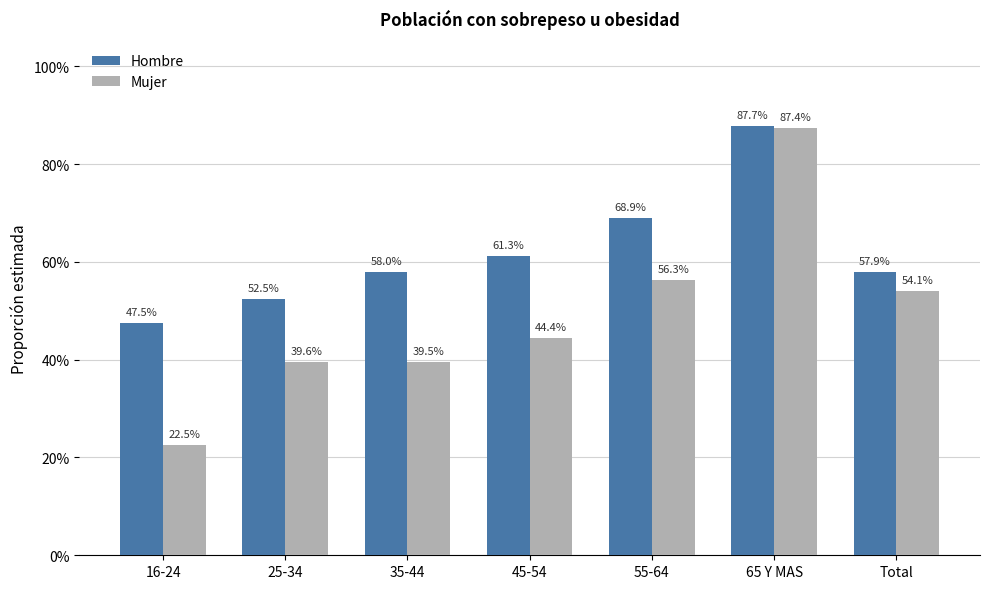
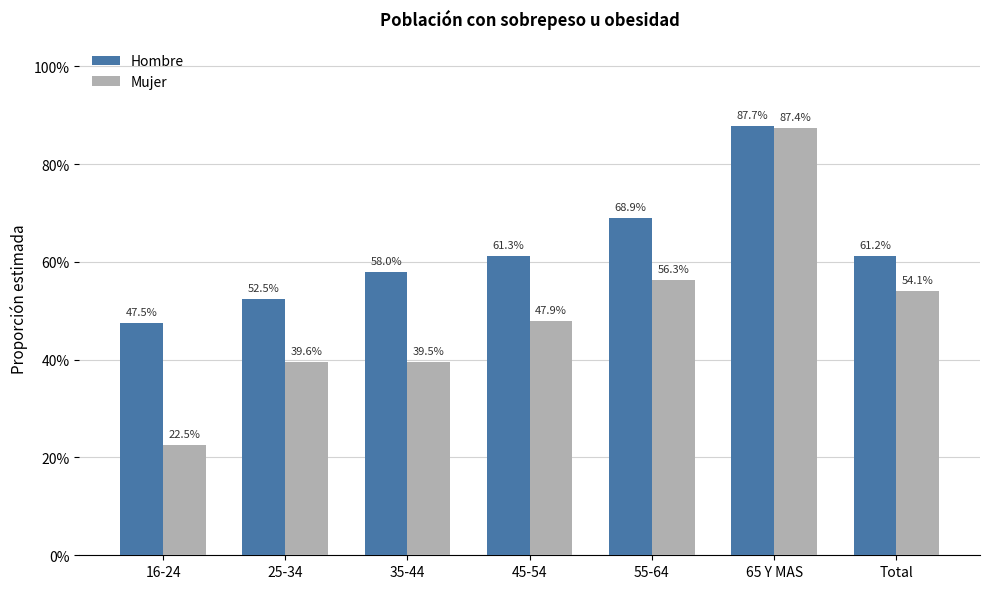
  {
    "Hombre": {
      "16-24": "47.5%",
      "25-34": "52.5%",
      "35-44": "58.0%",
      "45-54": "61.3%",
      "55-64": "68.9%",
      "65 Y MAS": "87.7%",
-     "Total": "57.9%"
+     "Total": "61.2%"
    },
    "Mujer": {
      "16-24": "22.5%",
      "25-34": "39.6%",
      "35-44": "39.5%",
-     "45-54": "44.4%",
+     "45-54": "47.9%",
      "55-64": "56.3%",
      "65 Y MAS": "87.4%",
      "Total": "54.1%"
    }
  }
